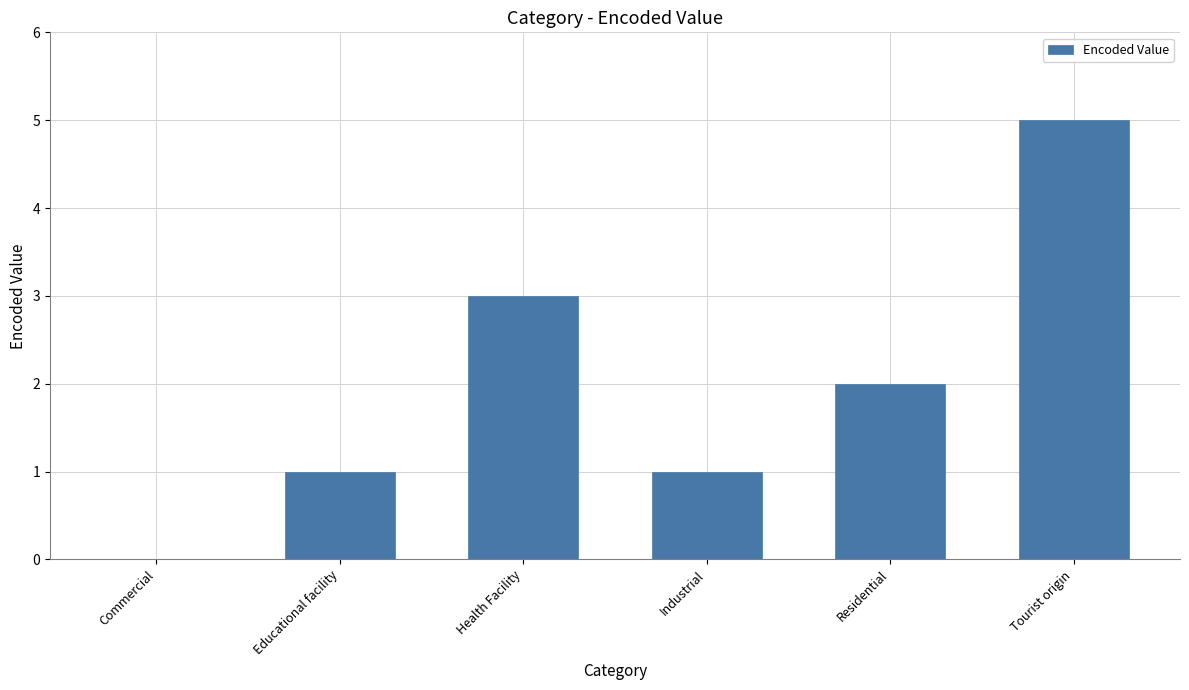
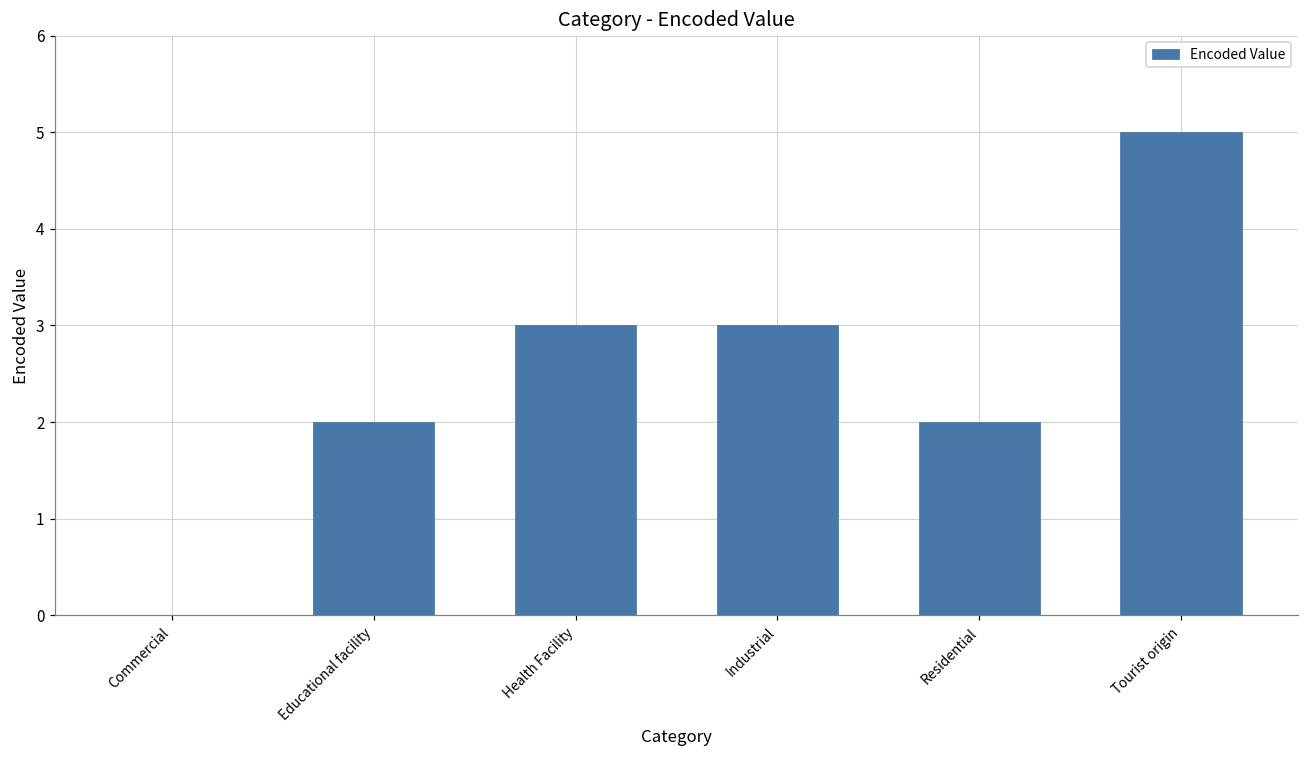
  {
    "Commercial": 0,
-   "Educational facility": 1,
+   "Educational facility": 2,
    "Health Facility": 3,
-   "Industrial": 1,
+   "Industrial": 3,
    "Residential": 2,
    "Tourist origin": 5
  }
